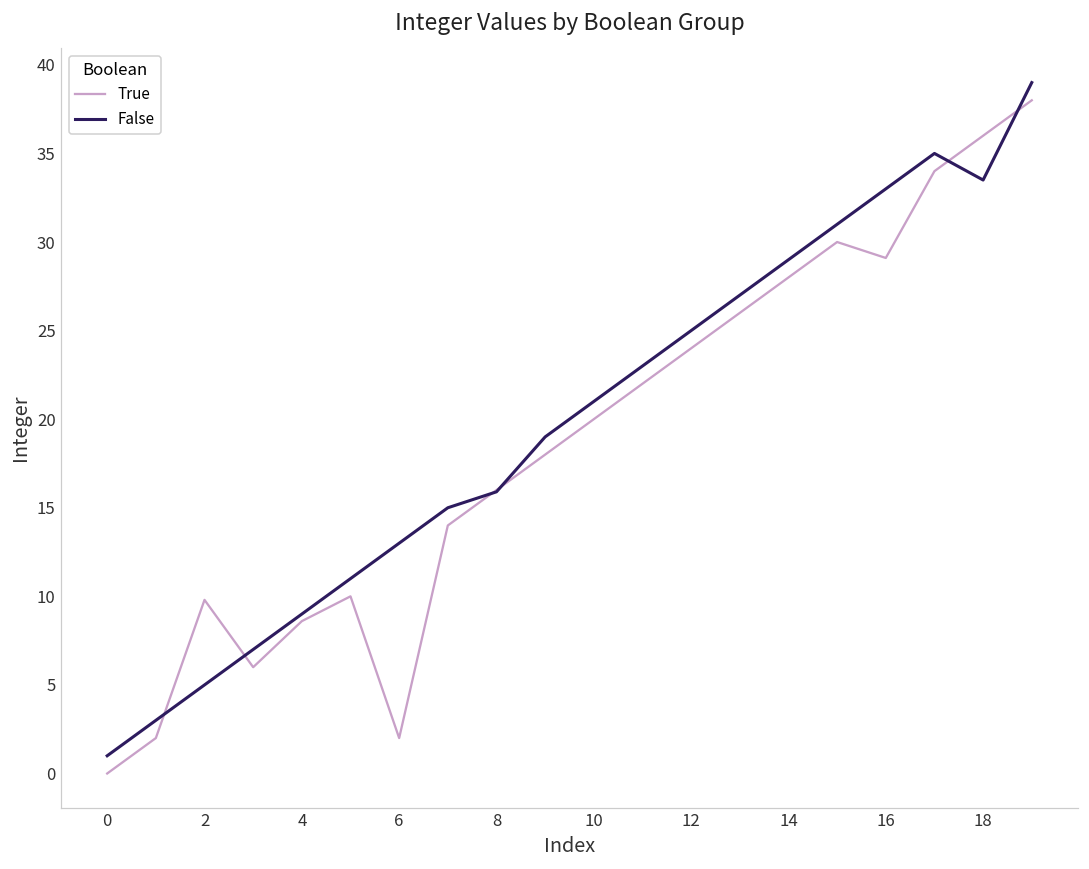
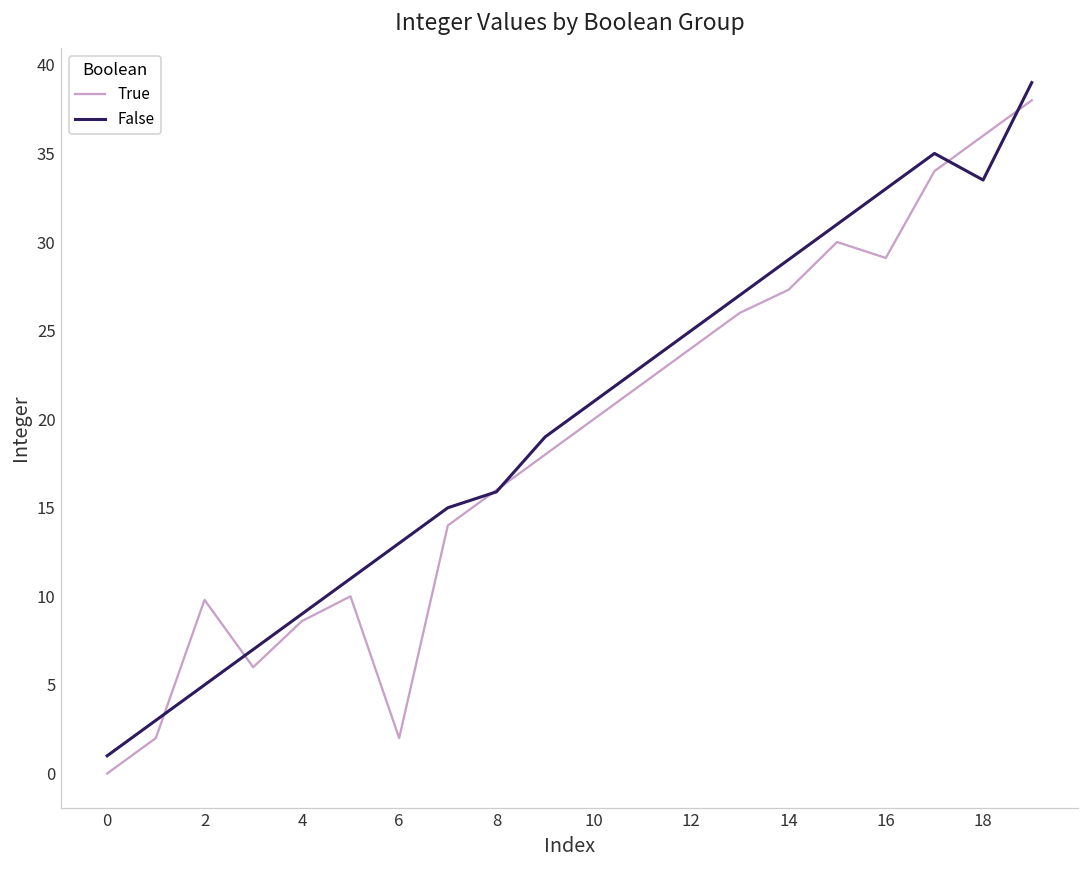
  {
    "True": {
      "0": 0.0,
      "2": 9.8,
      "4": 8.6,
      "6": 2.0,
      "10": 20.0,
      "12": 24.0,
-     "14": 28.0,
+     "14": 27.3,
      "16": 29.1,
      "18": 36.0
    },
    "False": {
      "0": 1.0,
      "2": 5.0,
      "4": 9.0,
      "6": 13.0,
      "10": 21.0,
      "12": 25.0,
      "14": 29.0,
      "16": 33.0,
      "18": 33.5
    }
  }
